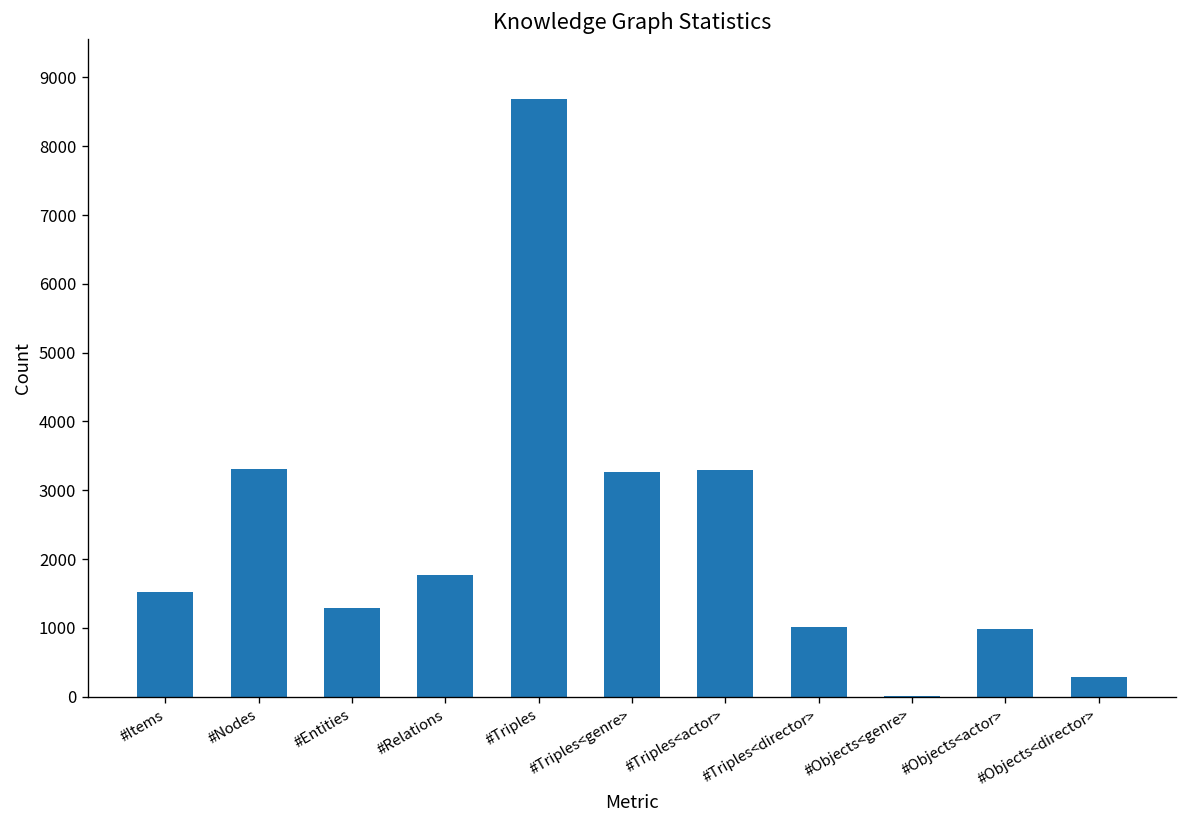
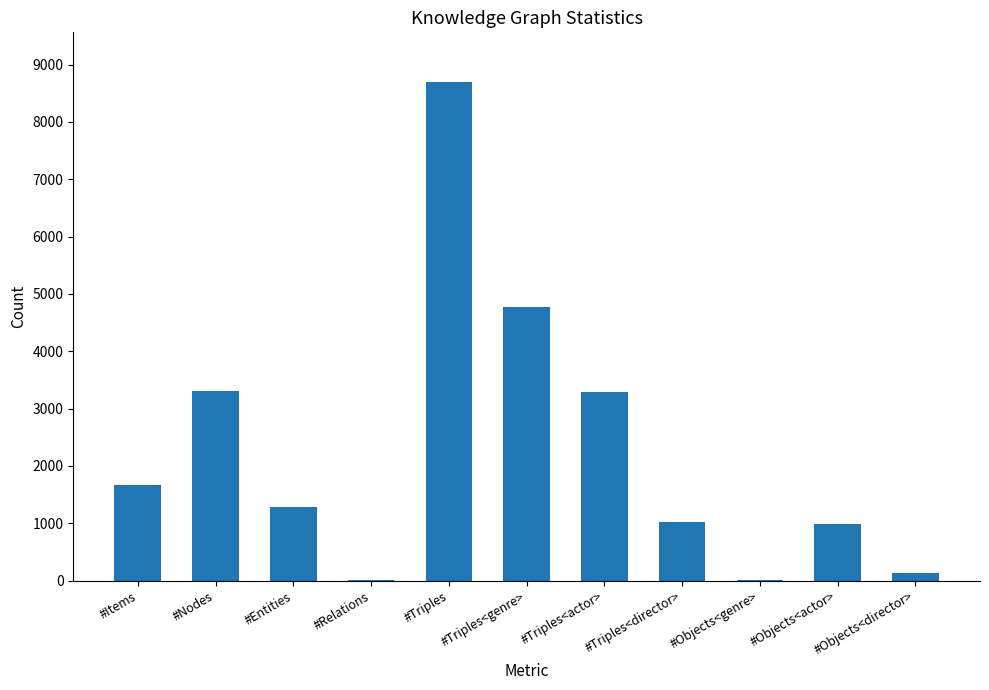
  {
-   "#Items": 1500,
+   "#Items": 1700,
    "#Nodes": 3300,
    "#Entities": 1300,
-   "#Relations": 1800,
+   "#Relations": 0,
    "#Triples": 8700,
-   "#Triples<genre>": 3300,
+   "#Triples<genre>": 4800,
    "#Triples<actor>": 3300,
    "#Triples<director>": 1000,
    "#Objects<actor>": 1000,
-   "#Objects<director>": 300
+   "#Objects<director>": 100
  }
